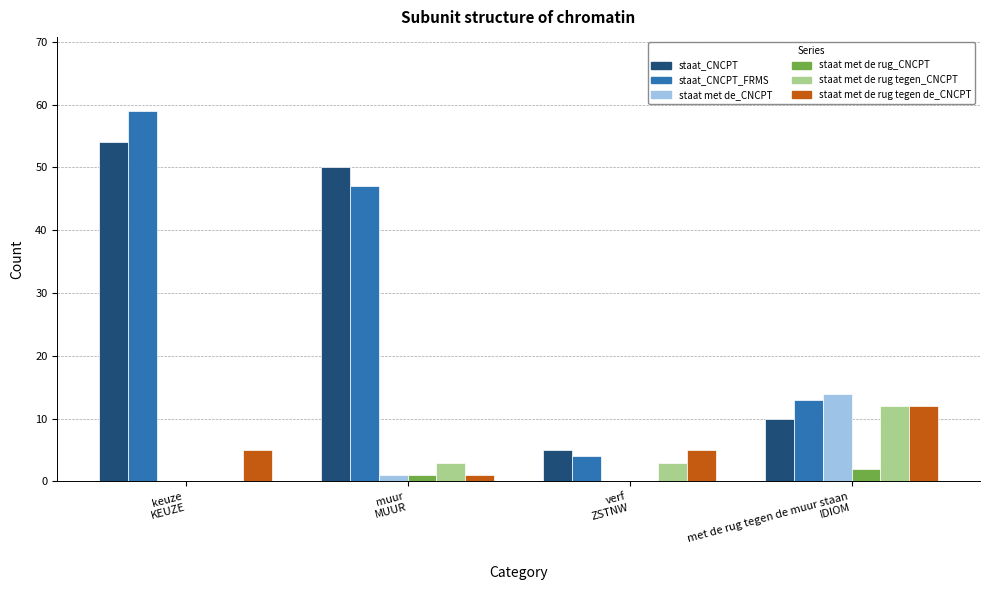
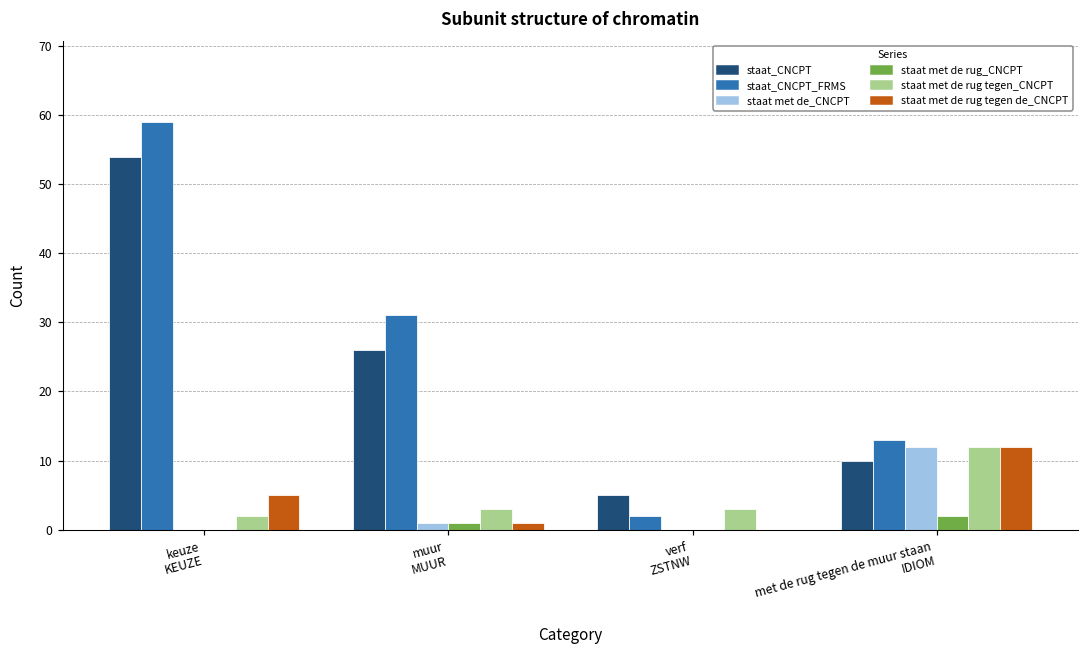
  {
    "staat_CNCPT": {
      "keuze KEUZE": 54,
-     "muur MUUR": 50,
+     "muur MUUR": 26,
      "verf ZSTNW": 5,
      "met de rug tegen de muur staan IDIOM": 10
    },
    "staat_CNCPT_FRMS": {
      "keuze KEUZE": 59,
-     "muur MUUR": 47,
-     "verf ZSTNW": 4,
+     "muur MUUR": 31,
+     "verf ZSTNW": 2,
      "met de rug tegen de muur staan IDIOM": 13
    },
    "staat met de_CNCPT": {
      "keuze KEUZE": 0,
      "muur MUUR": 1,
      "verf ZSTNW": 0,
-     "met de rug tegen de muur staan IDIOM": 14
+     "met de rug tegen de muur staan IDIOM": 12
    },
    "staat met de rug_CNCPT": {
      "keuze KEUZE": 0,
      "muur MUUR": 1,
      "verf ZSTNW": 0,
      "met de rug tegen de muur staan IDIOM": 2
    },
    "staat met de rug tegen_CNCPT": {
-     "keuze KEUZE": 0,
+     "keuze KEUZE": 2,
      "muur MUUR": 3,
      "verf ZSTNW": 3,
      "met de rug tegen de muur staan IDIOM": 12
    },
    "staat met de rug tegen de_CNCPT": {
      "keuze KEUZE": 5,
      "muur MUUR": 1,
-     "verf ZSTNW": 5,
+     "verf ZSTNW": 0,
      "met de rug tegen de muur staan IDIOM": 12
    }
  }
